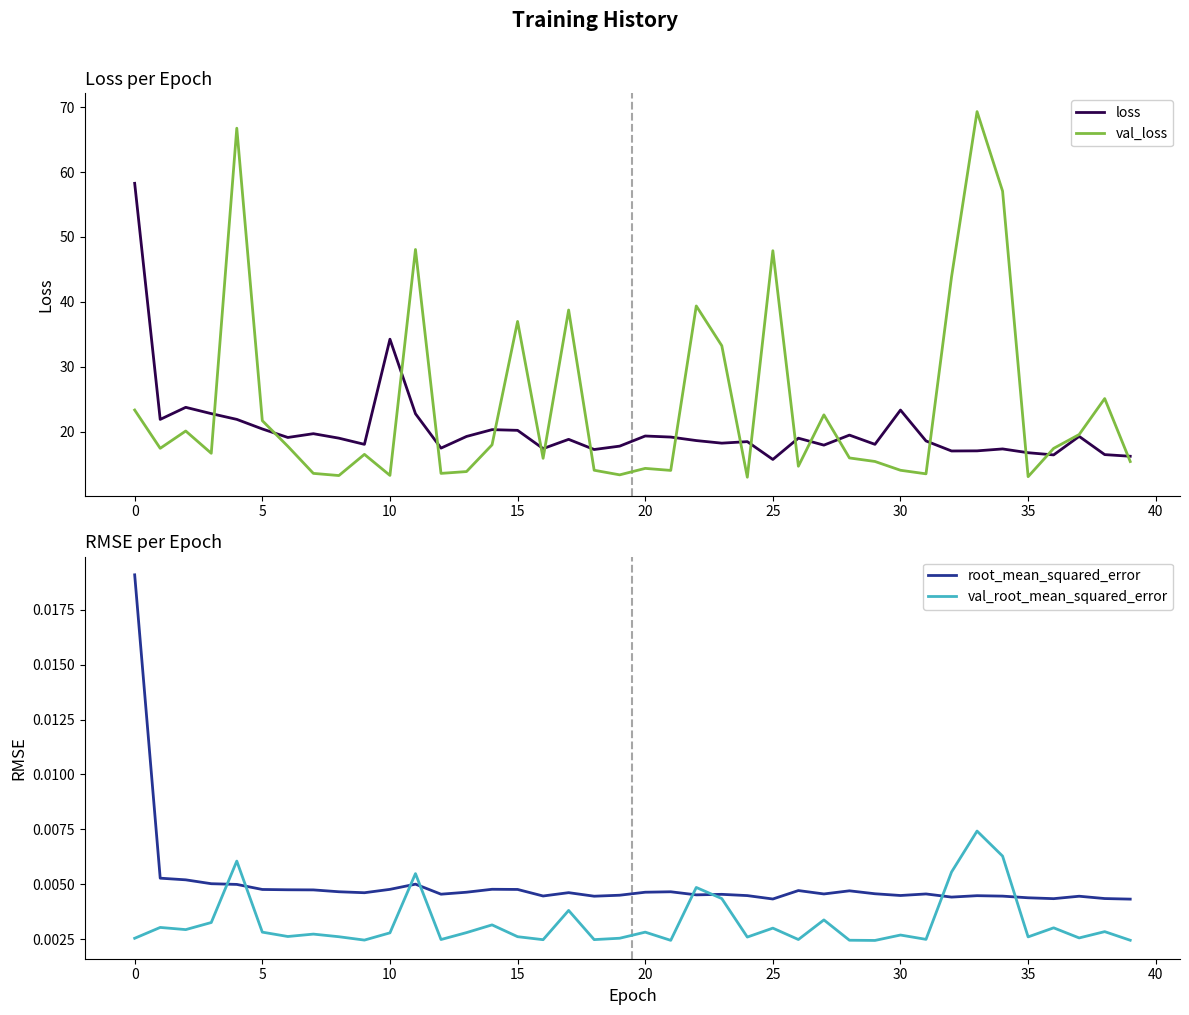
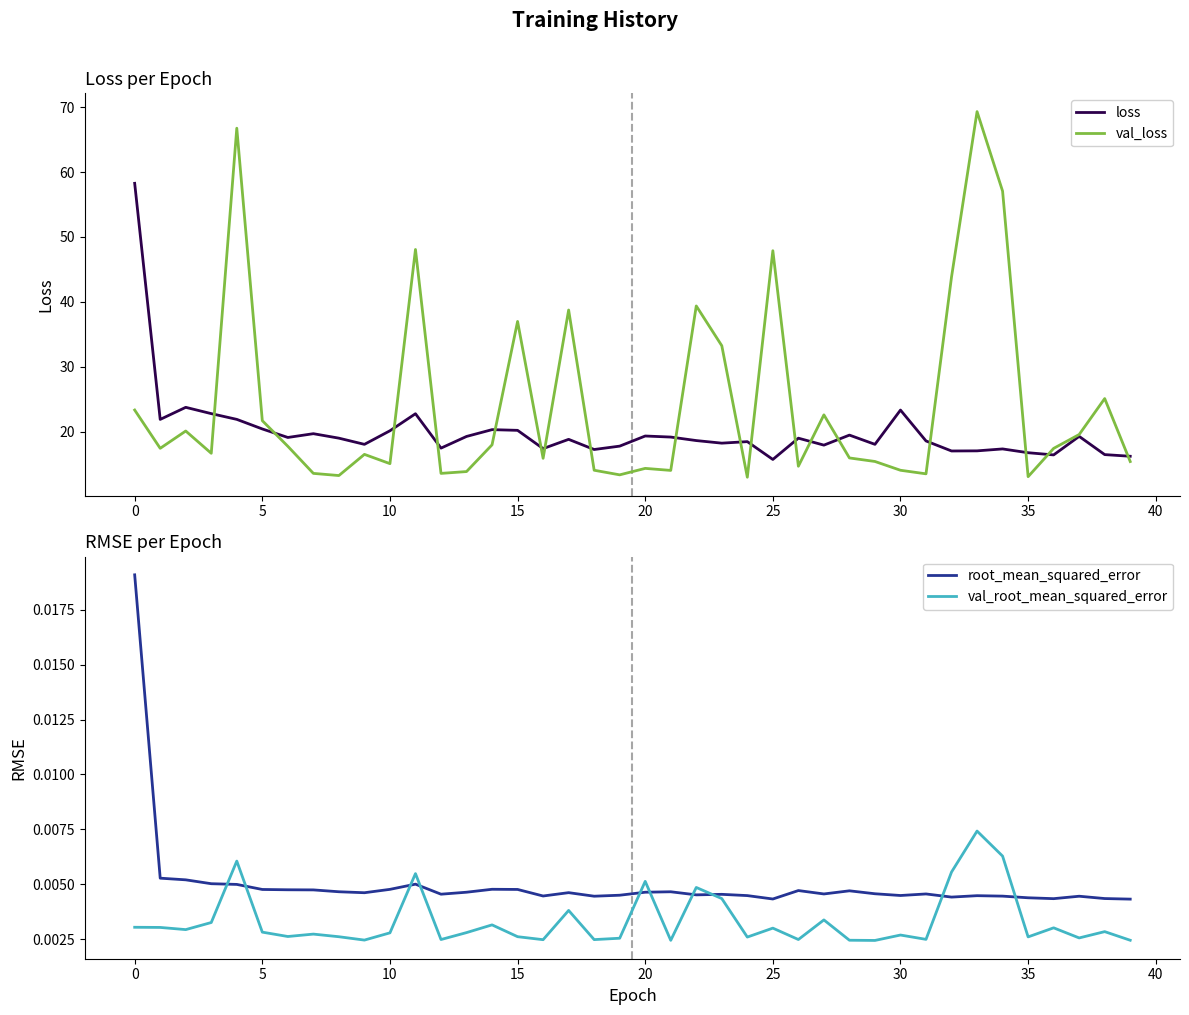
  {
    "Loss per Epoch": {
      "loss": {
        "0": 58,
        "5": 20,
-       "10": 34,
+       "10": 20,
        "15": 20,
        "20": 19,
        "25": 16,
        "30": 23,
        "35": 17
      },
      "val_loss": {
        "0": 23,
        "5": 22,
-       "10": 13,
+       "10": 15,
        "15": 37,
        "20": 14,
        "25": 48,
        "30": 14,
        "35": 13
      }
    },
    "RMSE per Epoch": {
      "root_mean_squared_error": {
        "0": 0.0191,
        "5": 0.0048,
        "10": 0.0048,
        "15": 0.0048,
        "20": 0.0046,
        "25": 0.0043,
        "30": 0.0045,
        "35": 0.0044
      },
      "val_root_mean_squared_error": {
-       "0": 0.0025,
+       "0": 0.0030,
        "5": 0.0028,
        "10": 0.0028,
        "15": 0.0026,
-       "20": 0.0028,
+       "20": 0.0051,
        "25": 0.0030,
        "30": 0.0027,
        "35": 0.0026
      }
    }
  }
